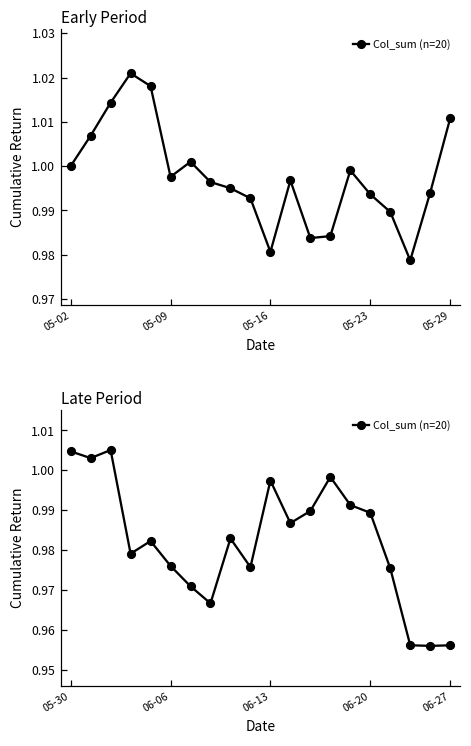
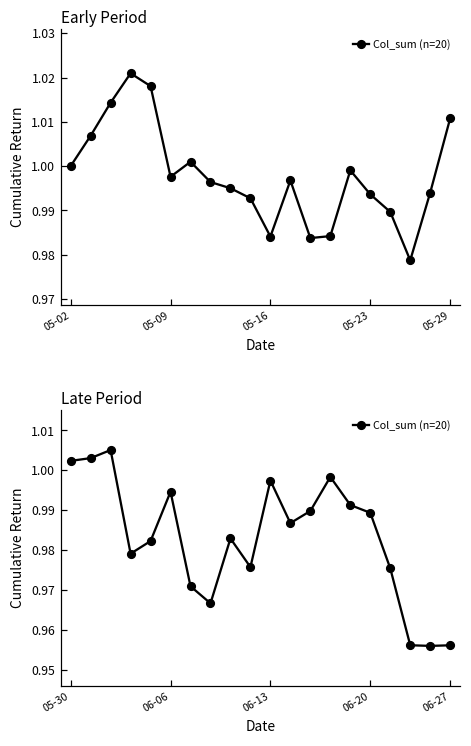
  {
    "Early Period": {
      "05-02": 1.000,
      "05-09": 0.998,
-     "05-16": 0.981,
+     "05-16": 0.984,
      "05-23": 0.994,
      "05-29": 1.011
    },
    "Late Period": {
-     "05-30": 1.005,
-     "06-06": 0.976,
+     "05-30": 1.002,
+     "06-06": 0.995,
      "06-13": 0.997,
      "06-20": 0.989,
      "06-27": 0.956
    }
  }
